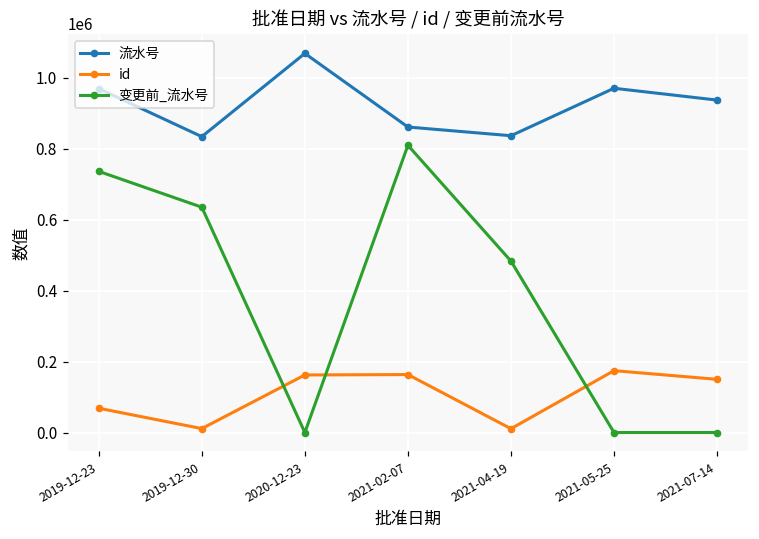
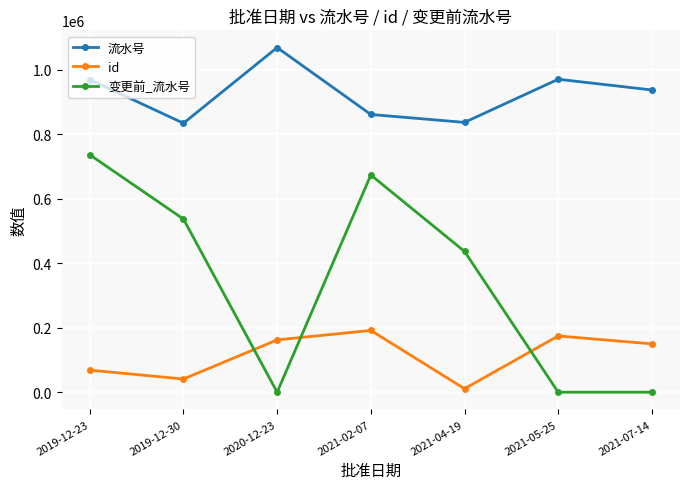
  {
    "流水号": {
      "2019-12-30": 830000,
      "2020-12-23": 1070000,
      "2021-02-07": 860000,
      "2021-04-19": 840000,
      "2021-05-25": 970000,
      "2021-07-14": 940000
    },
    "id": {
      "2019-12-23": 70000,
-     "2019-12-30": 10000,
+     "2019-12-30": 40000,
      "2020-12-23": 160000,
-     "2021-02-07": 160000,
+     "2021-02-07": 190000,
      "2021-04-19": 10000,
      "2021-05-25": 170000,
      "2021-07-14": 150000
    },
    "变更前_流水号": {
      "2019-12-23": 740000,
-     "2019-12-30": 630000,
+     "2019-12-30": 540000,
      "2020-12-23": 0,
-     "2021-02-07": 810000,
-     "2021-04-19": 480000,
+     "2021-02-07": 670000,
+     "2021-04-19": 440000,
      "2021-05-25": 0,
      "2021-07-14": 0
    }
  }
